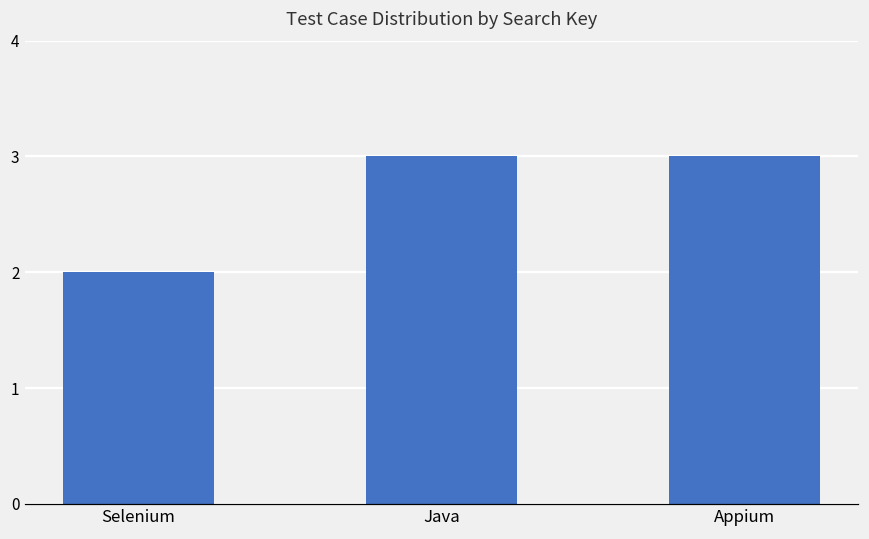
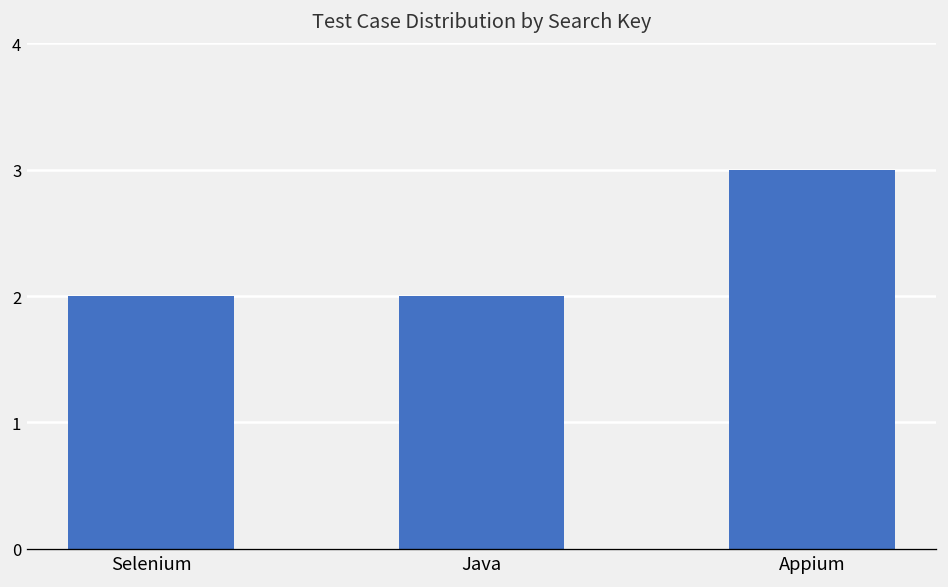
  {
    "Selenium": 2,
-   "Java": 3,
+   "Java": 2,
    "Appium": 3
  }
